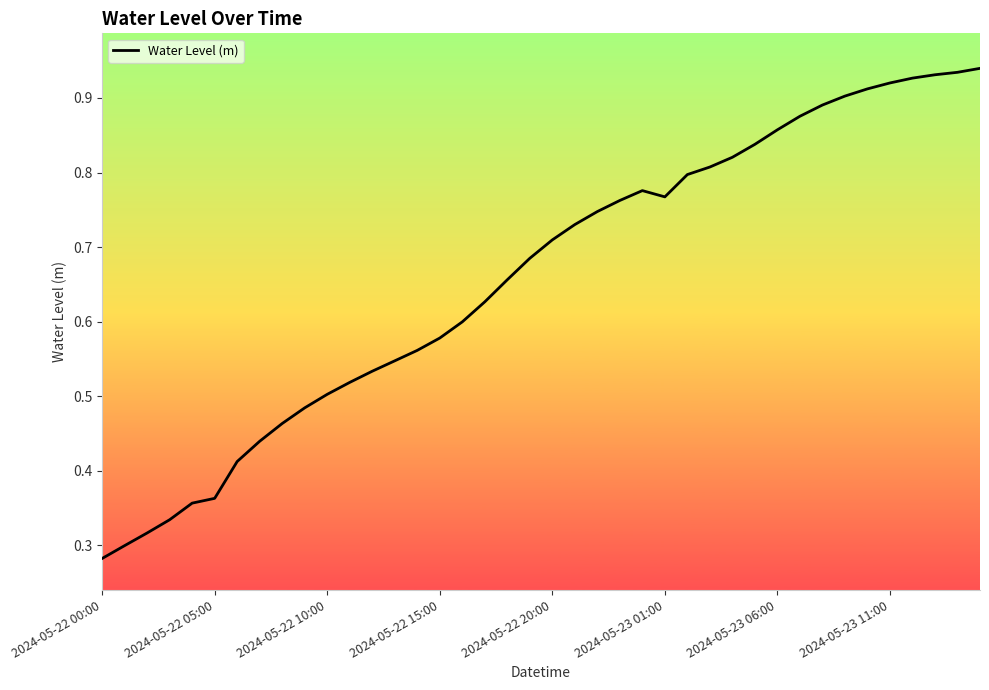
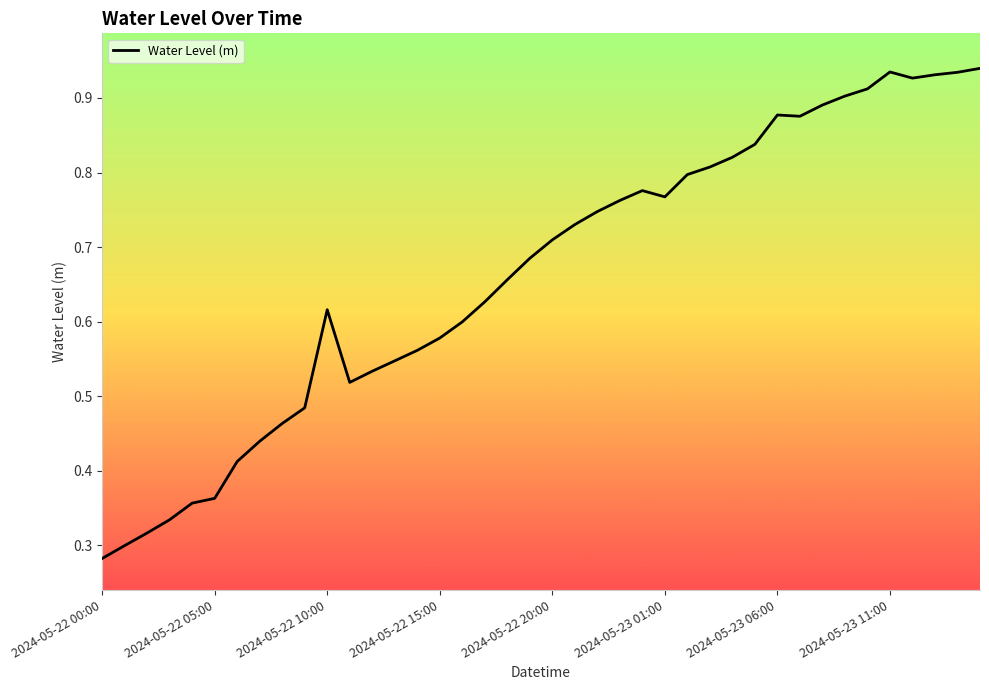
  {
    "2024-05-22 00:00": 0.28,
    "2024-05-22 05:00": 0.36,
-   "2024-05-22 10:00": 0.50,
+   "2024-05-22 10:00": 0.62,
    "2024-05-22 15:00": 0.58,
    "2024-05-22 20:00": 0.71,
    "2024-05-23 01:00": 0.77,
-   "2024-05-23 06:00": 0.86,
-   "2024-05-23 11:00": 0.92
+   "2024-05-23 06:00": 0.88,
+   "2024-05-23 11:00": 0.93
  }
